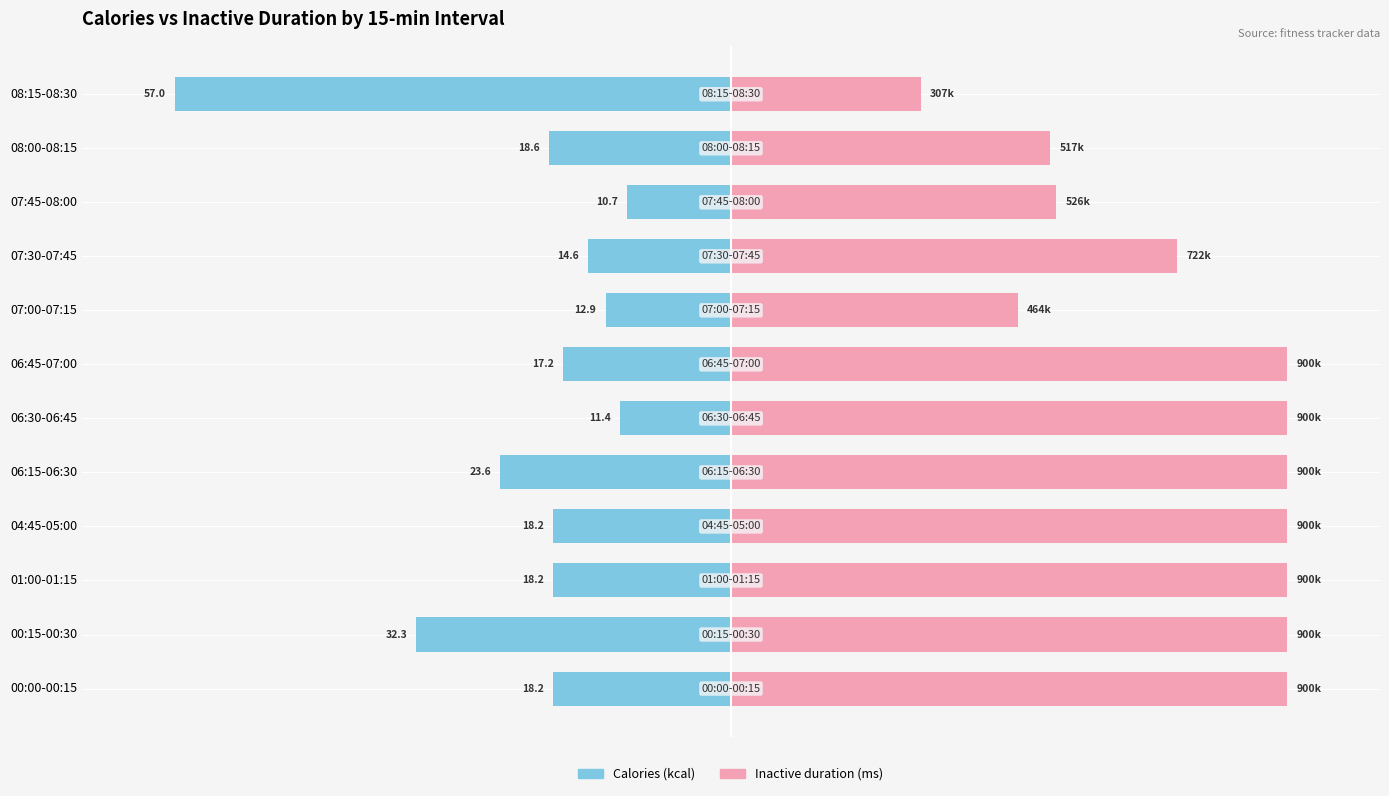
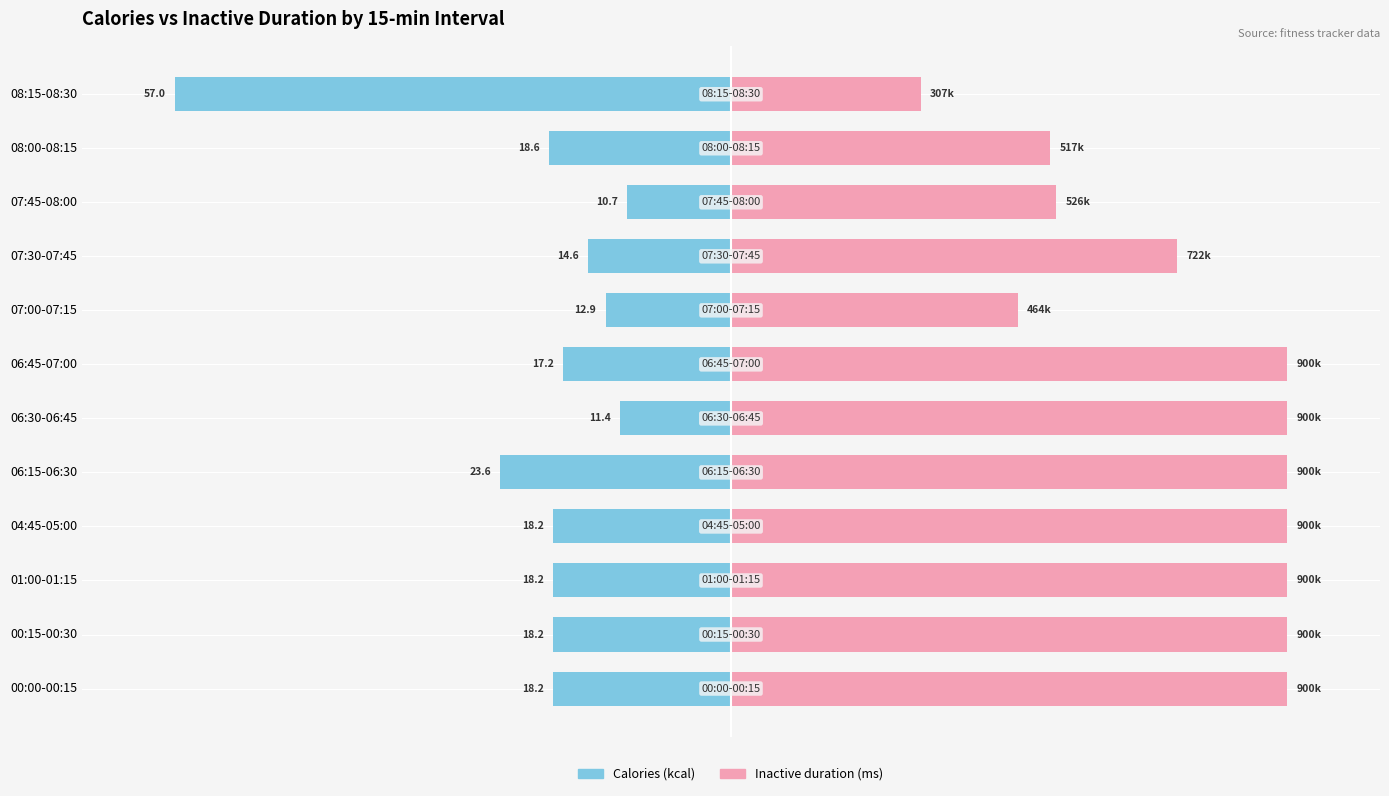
  {
    "Calories (kcal)": {
-     "00:15-00:30": 32.3
+     "00:15-00:30": 18.2
    }
  }
